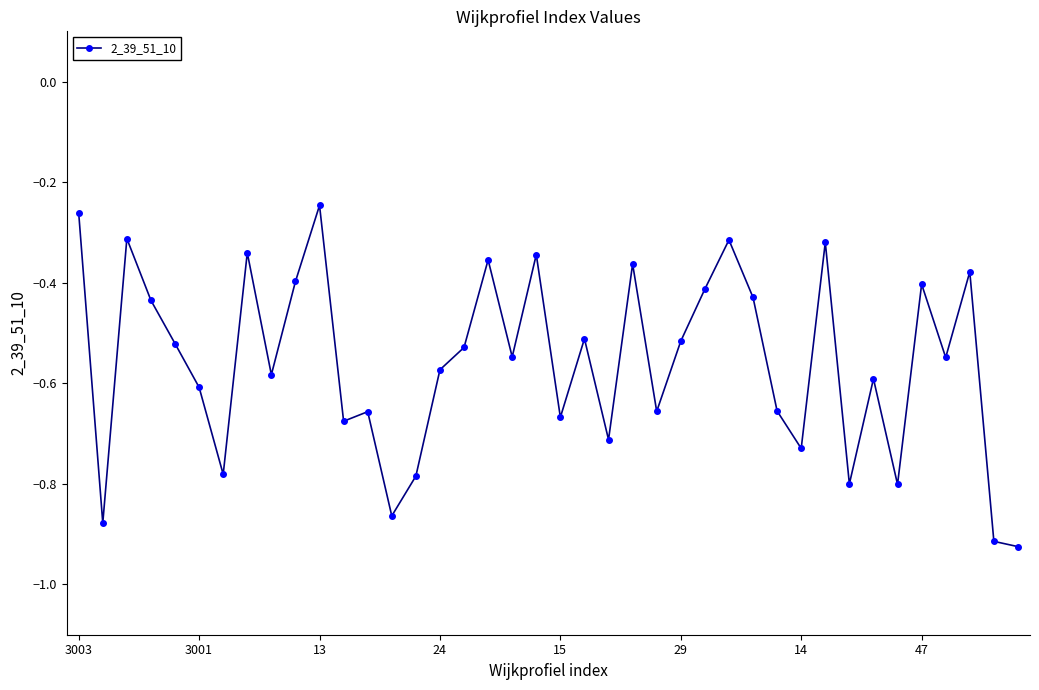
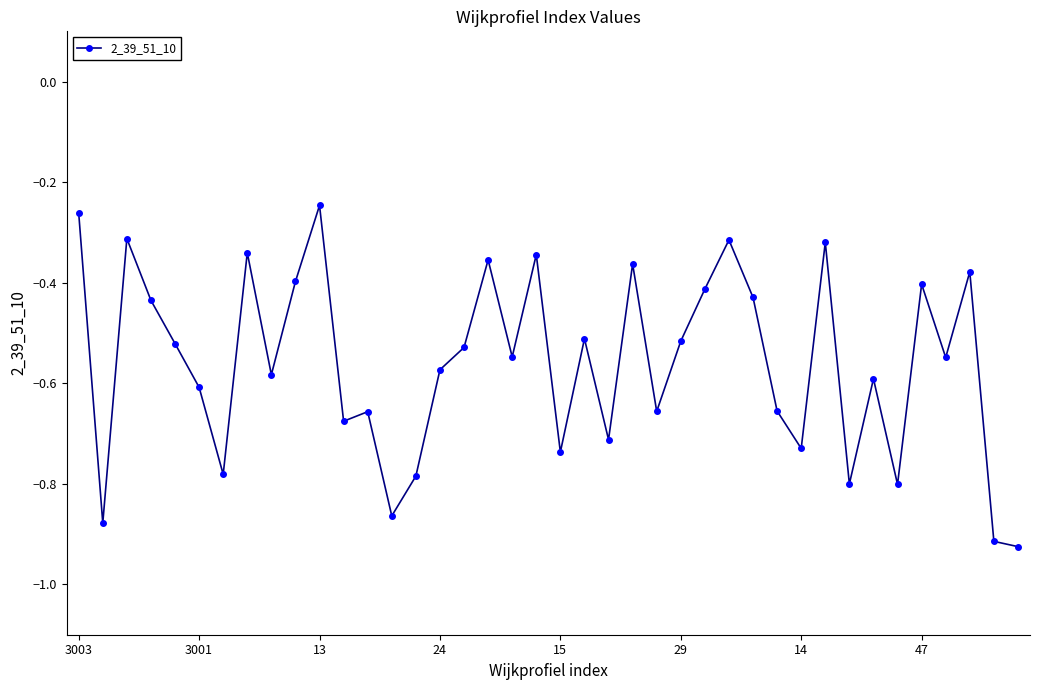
  {
    "3003": -0.26,
    "3001": -0.61,
-   "15": -0.67,
+   "15": -0.74,
    "47": -0.40
  }
